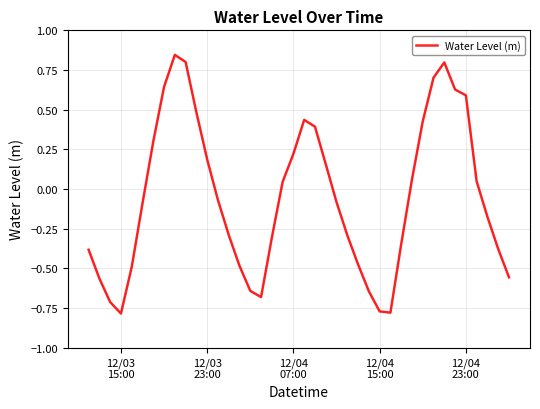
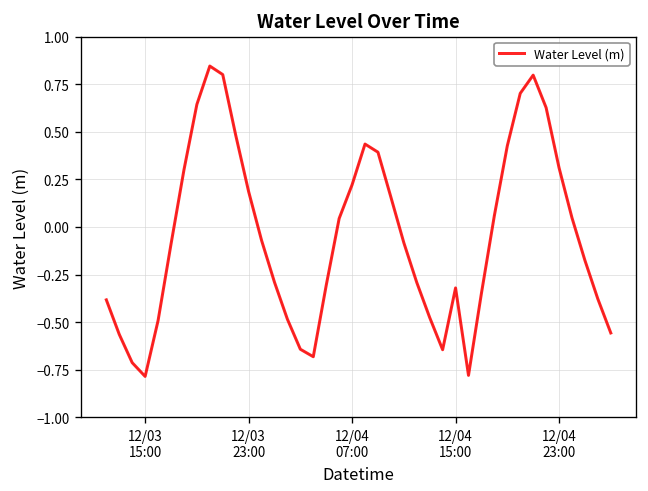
  {
    "Water Level (m)": {
-     "12/04 15:00": -0.77,
-     "12/04 23:00": 0.59
+     "12/04 15:00": -0.32,
+     "12/04 23:00": 0.31
    }
  }
